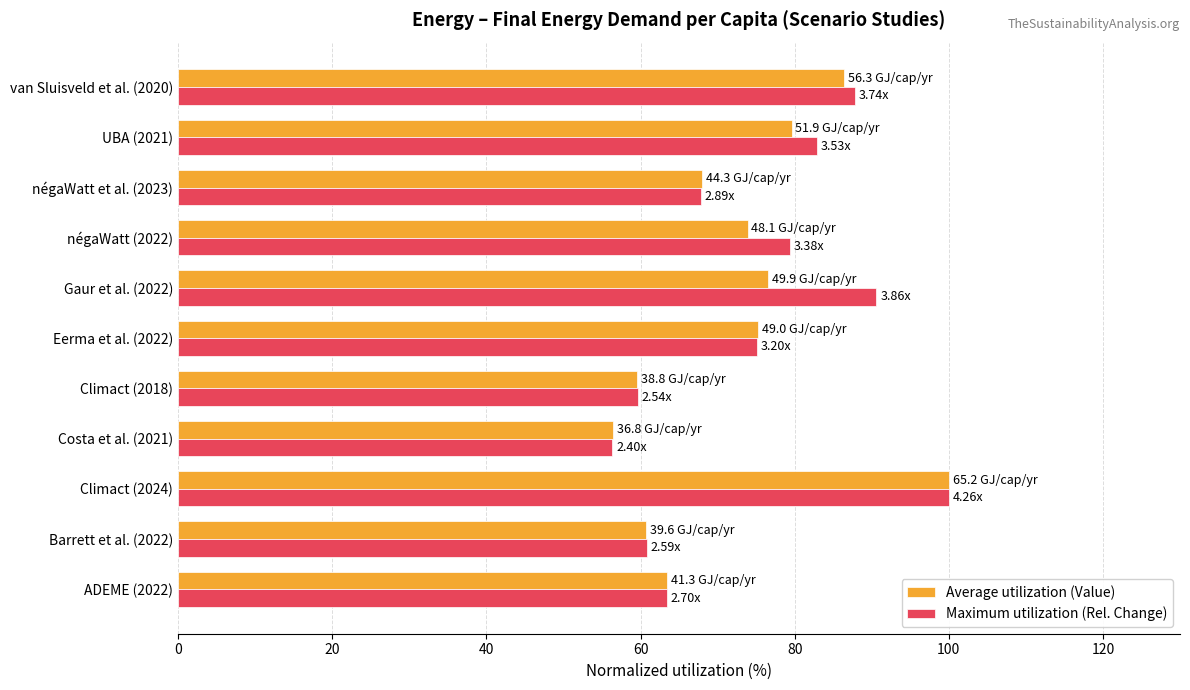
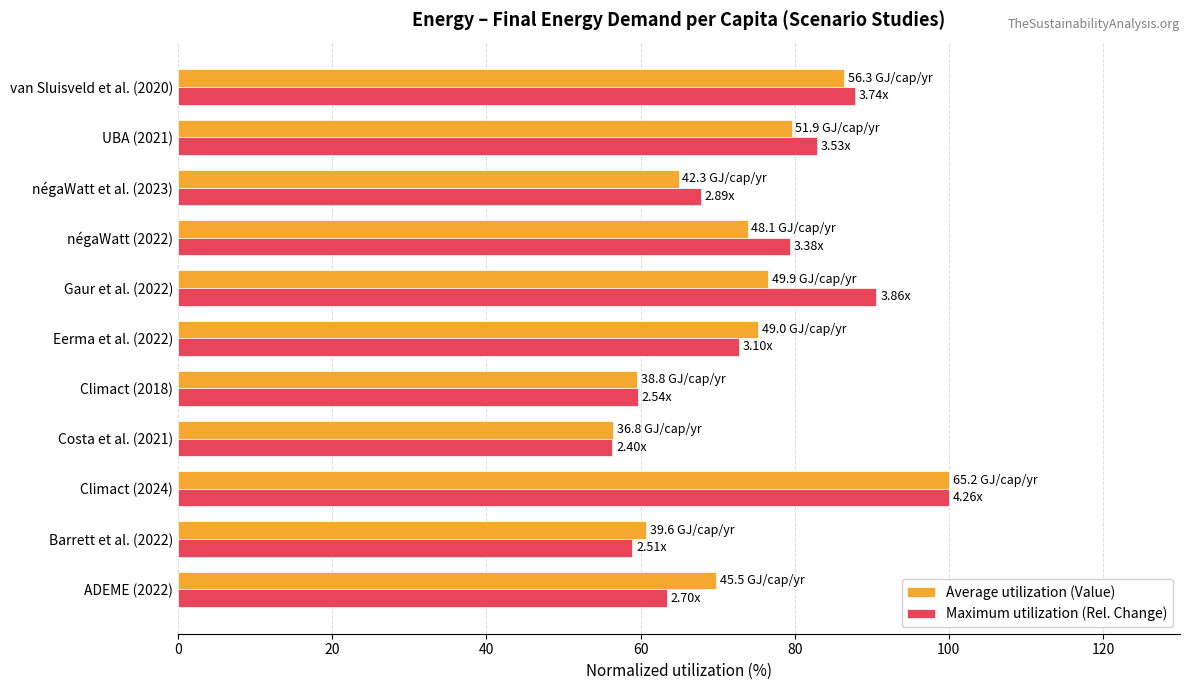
  {
    "Average utilization (Value)": {
-     "négaWatt et al. (2023)": "44.3",
-     "ADEME (2022)": "41.3"
+     "négaWatt et al. (2023)": "42.3",
+     "ADEME (2022)": "45.5"
    },
    "Maximum utilization (Rel. Change)": {
-     "Eerma et al. (2022)": "3.20x",
-     "Barrett et al. (2022)": "2.59x"
+     "Eerma et al. (2022)": "3.10x",
+     "Barrett et al. (2022)": "2.51x"
    }
  }
